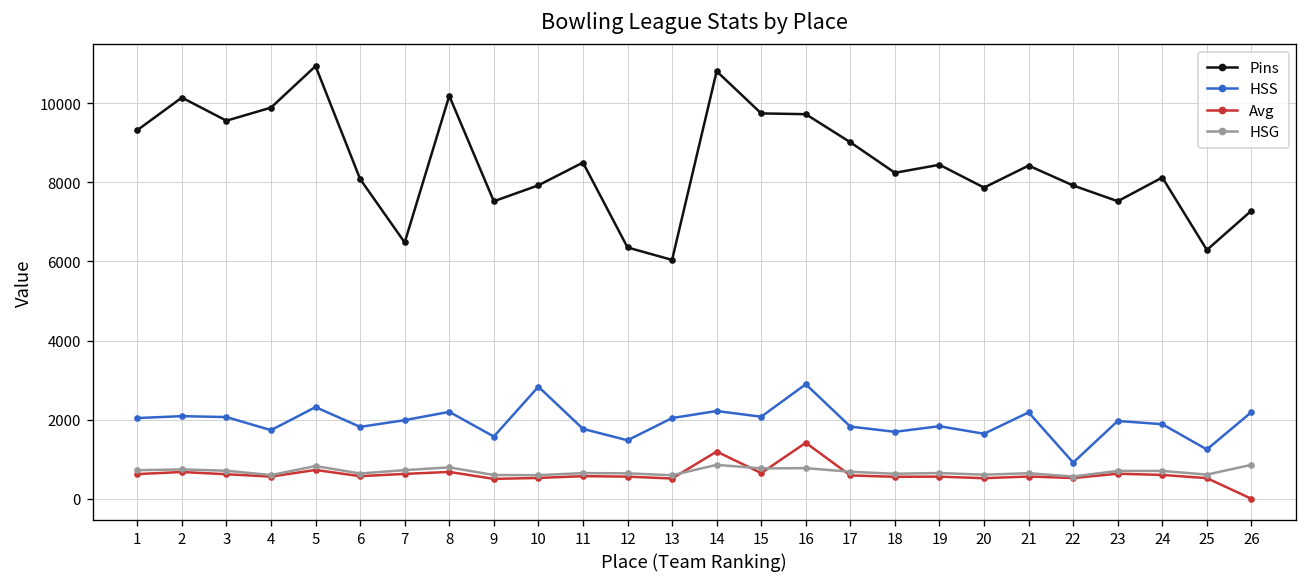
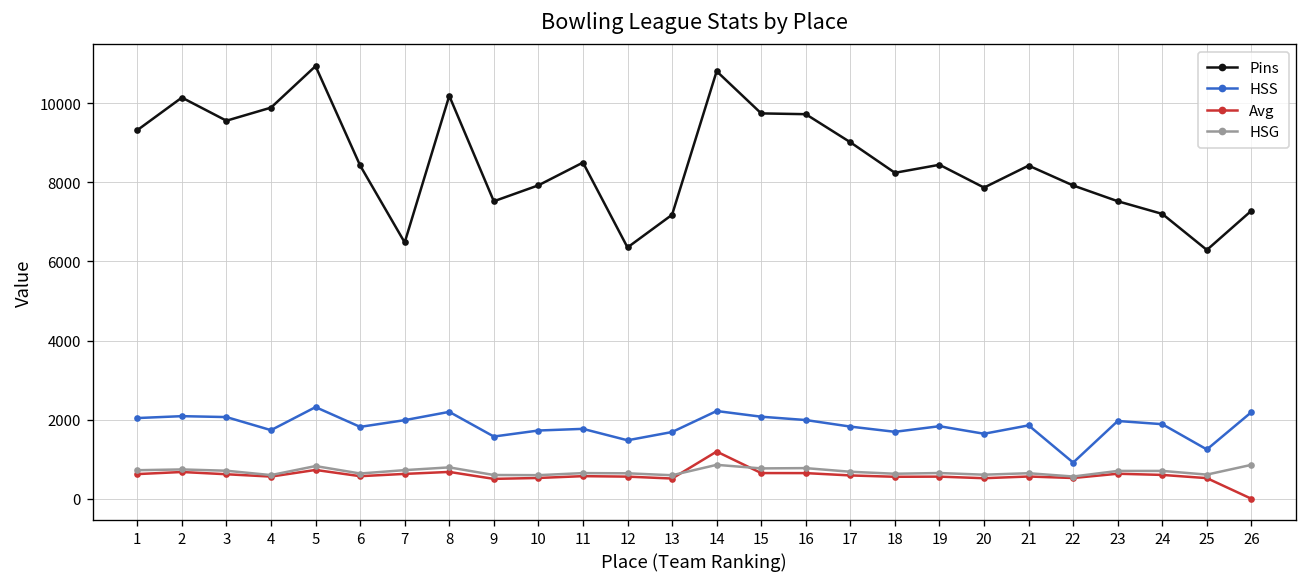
  {
    "Pins": {
      "1": 9300,
      "2": 10100,
      "3": 9600,
      "4": 9900,
      "5": 10900,
-     "6": 8100,
+     "6": 8400,
      "7": 6500,
      "8": 10200,
      "9": 7500,
      "10": 7900,
      "11": 8500,
      "12": 6400,
-     "13": 6000,
+     "13": 7200,
      "14": 10800,
      "15": 9700,
      "16": 9700,
      "17": 9000,
      "18": 8200,
      "19": 8400,
      "20": 7900,
      "21": 8400,
      "22": 7900,
      "23": 7500,
-     "24": 8100,
+     "24": 7200,
      "25": 6300,
      "26": 7300
    },
    "HSS": {
      "1": 2000,
      "2": 2100,
      "3": 2100,
      "4": 1700,
      "5": 2300,
      "6": 1800,
      "7": 2000,
      "8": 2200,
      "9": 1600,
-     "10": 2800,
+     "10": 1700,
      "11": 1800,
      "12": 1500,
-     "13": 2000,
+     "13": 1700,
      "14": 2200,
      "15": 2100,
-     "16": 2900,
+     "16": 2000,
      "17": 1800,
      "18": 1700,
      "19": 1800,
      "20": 1600,
-     "21": 2200,
+     "21": 1900,
      "22": 900,
      "23": 2000,
      "24": 1900,
      "25": 1200,
      "26": 2200
    },
    "Avg": {
      "1": 600,
      "3": 600,
      "5": 700,
      "7": 600,
      "8": 700,
      "9": 500,
      "12": 600,
      "13": 500,
      "14": 1200,
      "15": 700,
-     "16": 1400,
+     "16": 600,
      "17": 600,
      "18": 600,
      "19": 600,
      "20": 500,
      "21": 600,
      "24": 600,
      "25": 500,
      "26": 0
    },
    "HSG": {
      "1": 700,
      "3": 700,
      "5": 800,
      "7": 700,
      "8": 800,
      "9": 600,
      "12": 600,
      "13": 600,
      "14": 900,
      "15": 800,
      "16": 800,
      "17": 700,
      "18": 600,
      "19": 700,
      "20": 600,
      "21": 600,
      "24": 700,
      "25": 600,
      "26": 900
    }
  }
